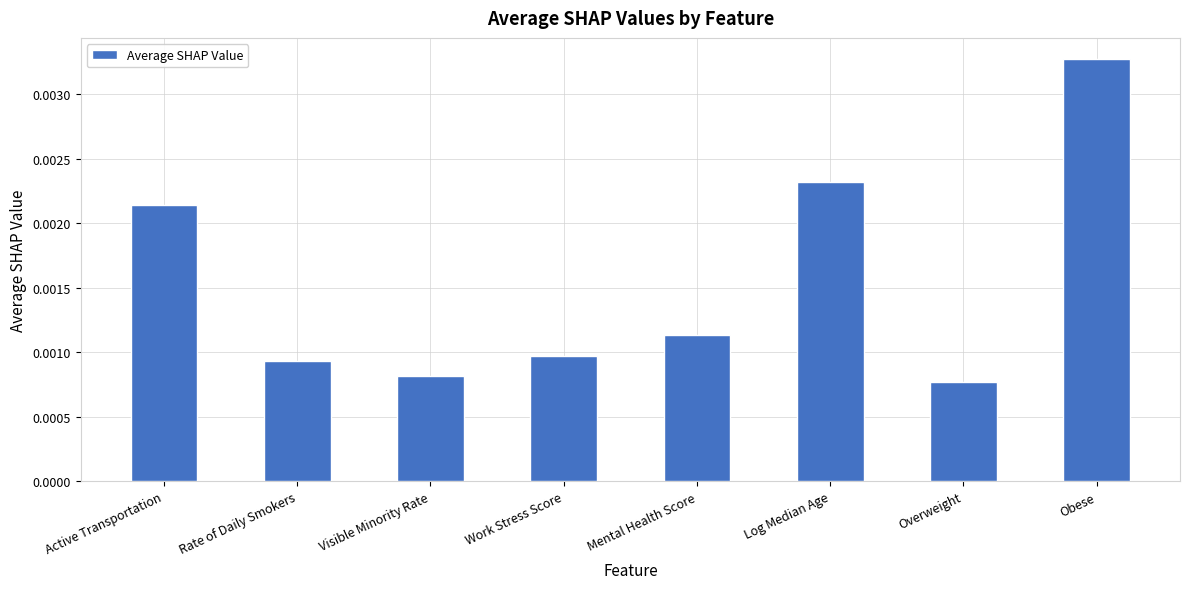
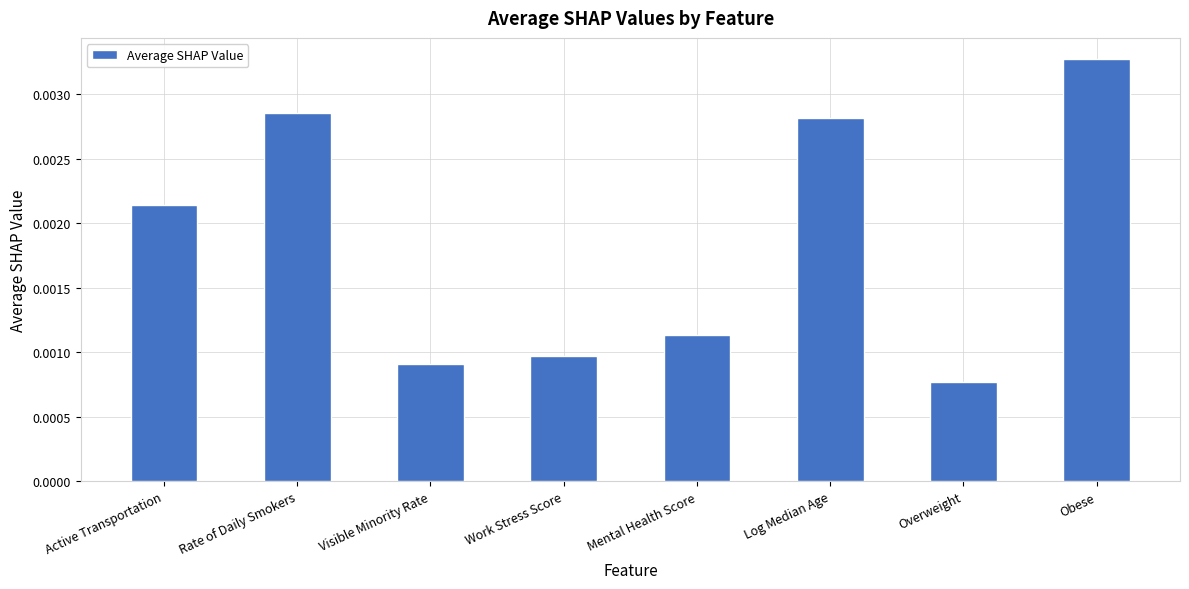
  {
    "Active Transportation": 0.00214,
-   "Rate of Daily Smokers": 0.00094,
-   "Visible Minority Rate": 0.00082,
+   "Rate of Daily Smokers": 0.00286,
+   "Visible Minority Rate": 0.00091,
    "Work Stress Score": 0.00097,
    "Mental Health Score": 0.00113,
-   "Log Median Age": 0.00232,
+   "Log Median Age": 0.00282,
    "Overweight": 0.00077,
    "Obese": 0.00327
  }
